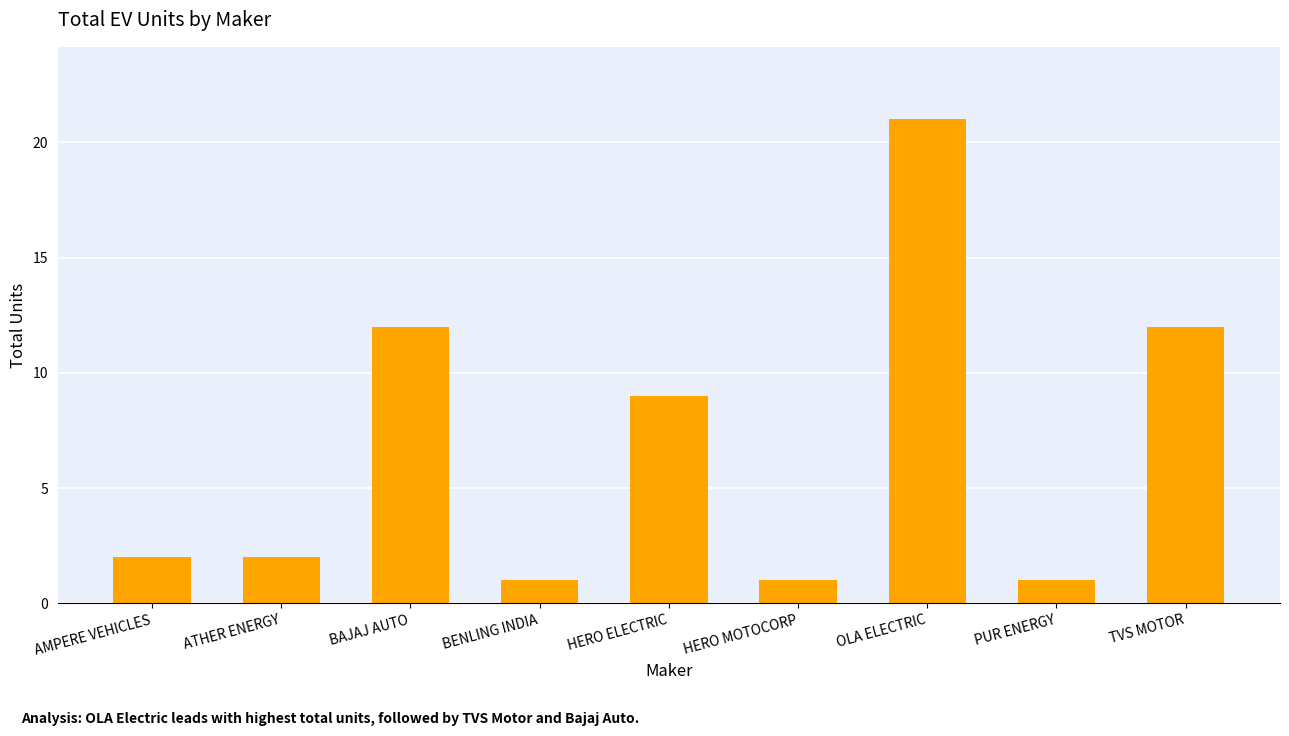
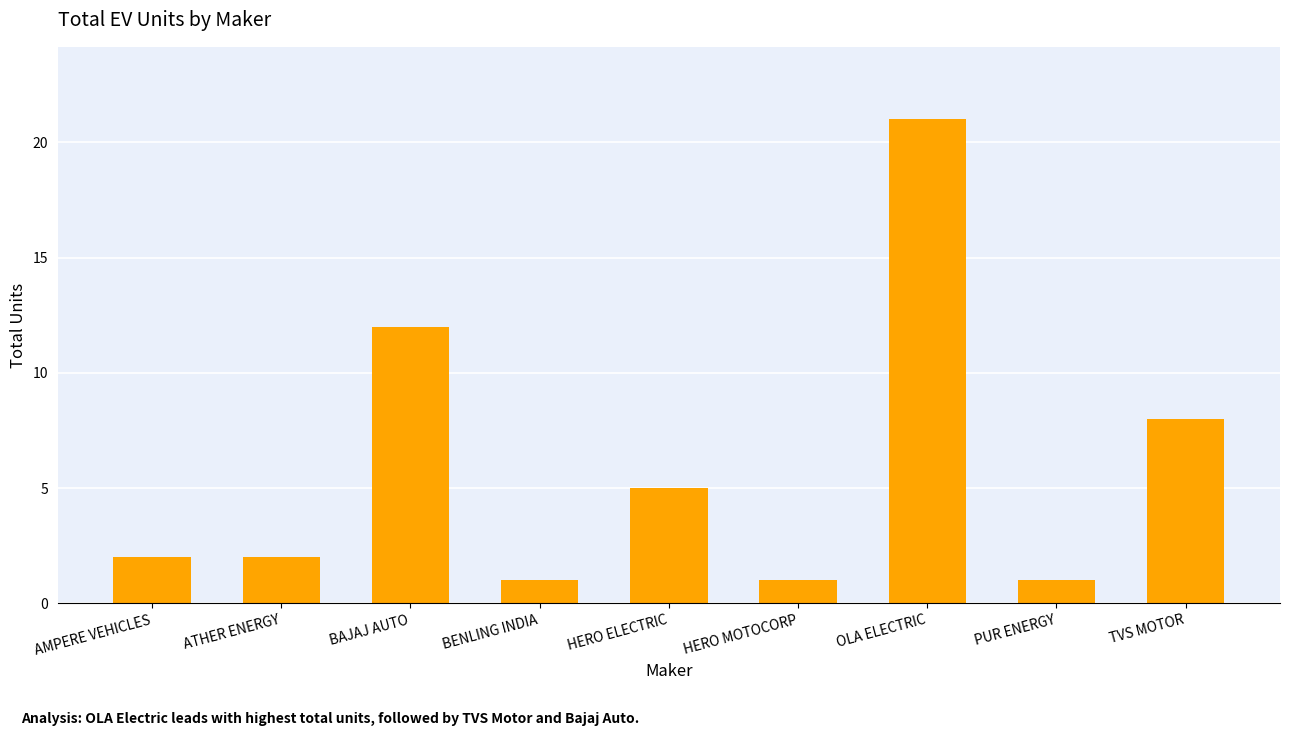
  {
    "AMPERE VEHICLES": 2,
    "ATHER ENERGY": 2,
    "BAJAJ AUTO": 12,
    "BENLING INDIA": 1,
-   "HERO ELECTRIC": 9,
+   "HERO ELECTRIC": 5,
    "HERO MOTOCORP": 1,
    "OLA ELECTRIC": 21,
    "PUR ENERGY": 1,
-   "TVS MOTOR": 12
+   "TVS MOTOR": 8
  }
